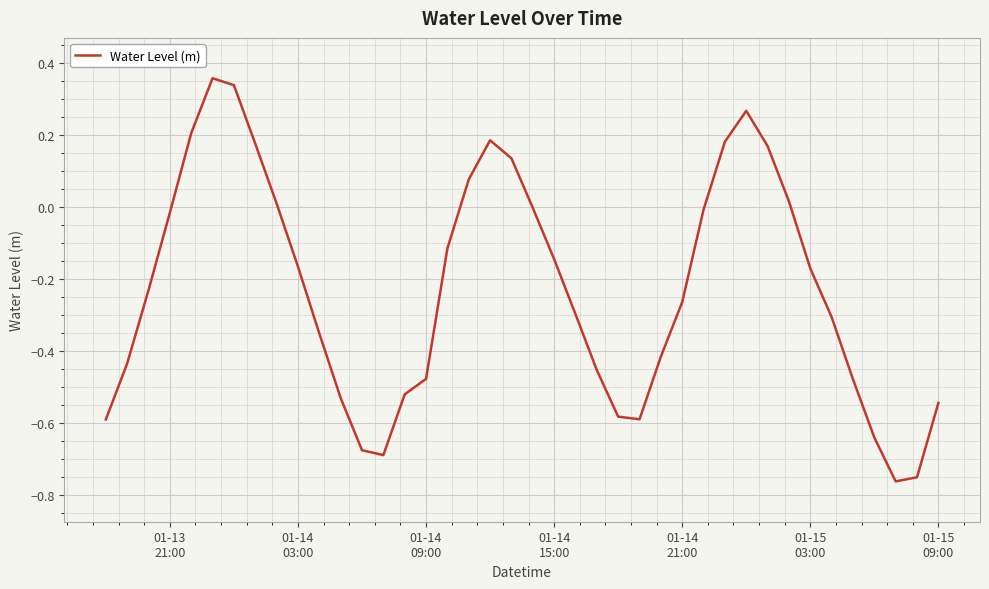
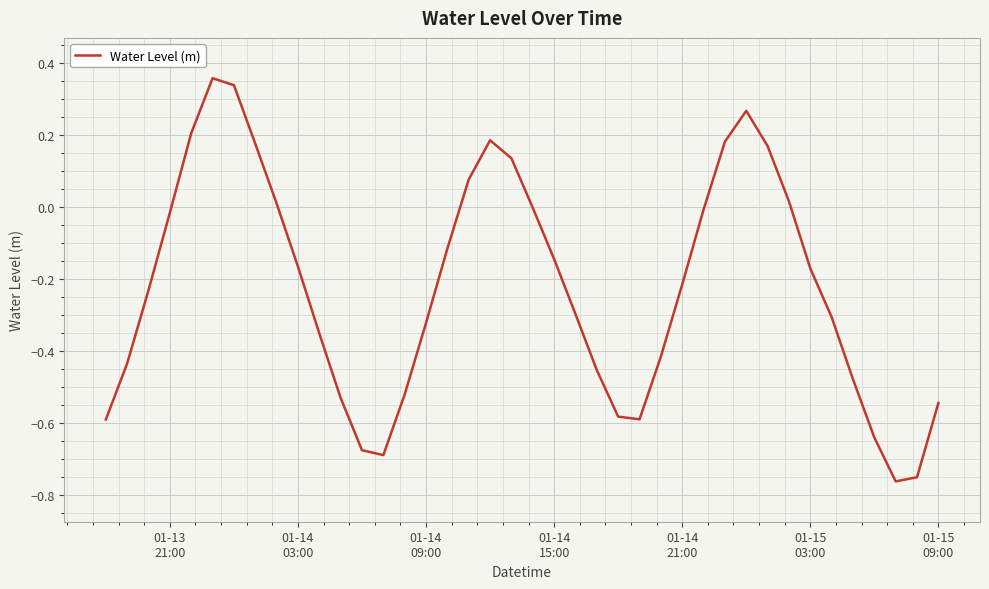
  {
    "01-13 21:00": -0.02,
    "01-14 03:00": -0.17,
-   "01-14 09:00": -0.48,
+   "01-14 09:00": -0.32,
    "01-14 15:00": -0.15,
-   "01-14 21:00": -0.26,
+   "01-14 21:00": -0.22,
    "01-15 03:00": -0.17,
    "01-15 09:00": -0.55
  }
